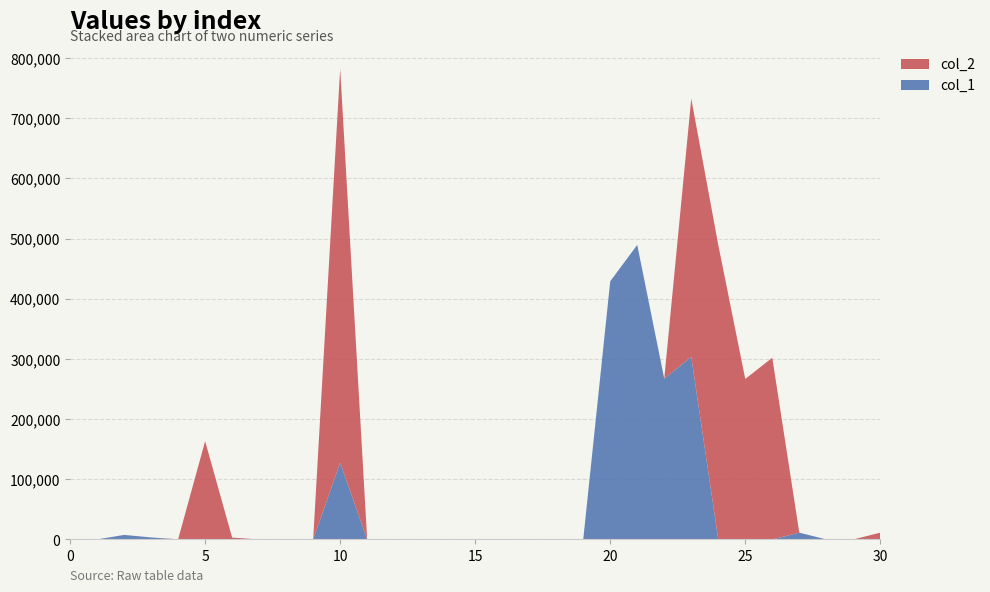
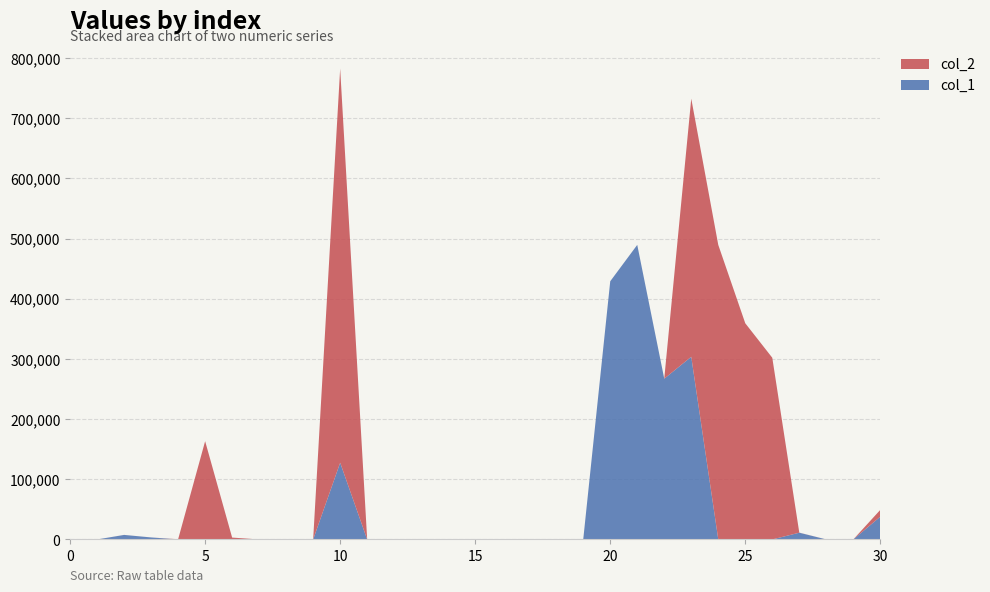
  {
    "col_1": {
      "10": "130,000",
-     "30": "0"
+     "30": "40,000"
    },
    "col_2": {
      "5": "160,000",
      "10": "650,000",
-     "25": "270,000",
+     "25": "360,000",
      "30": "10,000"
    }
  }
